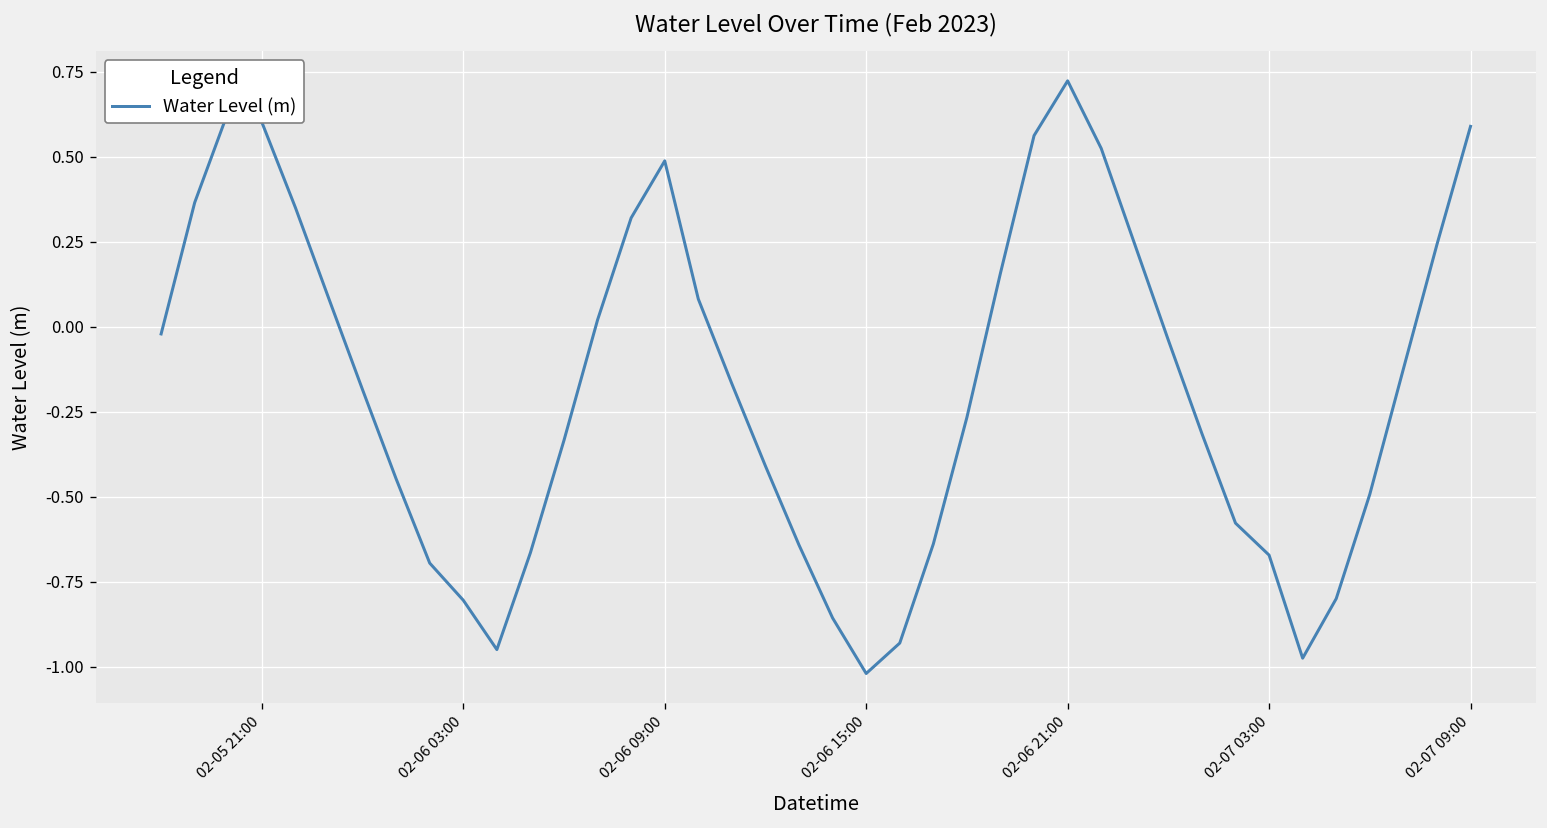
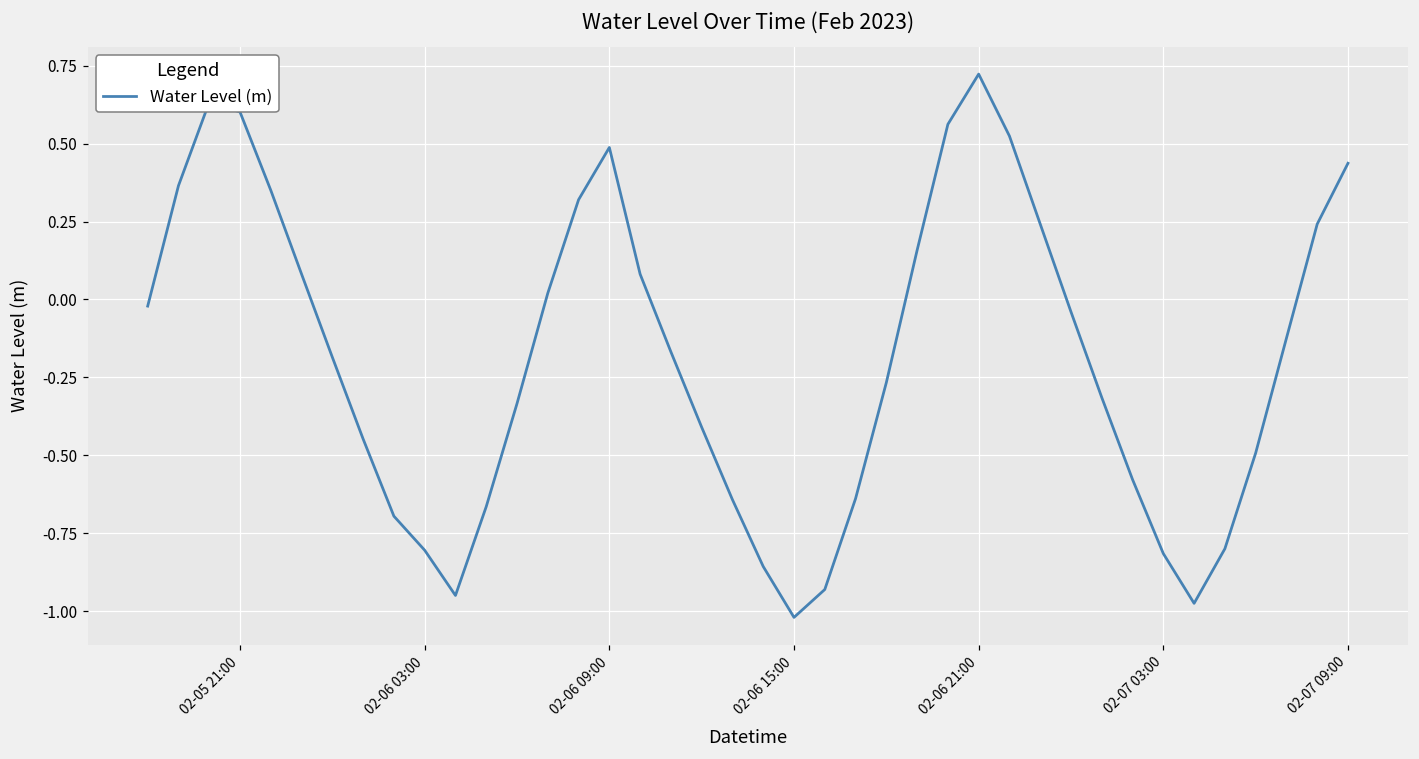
  {
    "02-06 03:00": -0.80,
    "02-06 09:00": 0.49,
    "02-06 15:00": -1.02,
    "02-06 21:00": 0.72,
-   "02-07 03:00": -0.67,
-   "02-07 09:00": 0.59
+   "02-07 03:00": -0.82,
+   "02-07 09:00": 0.44
  }
